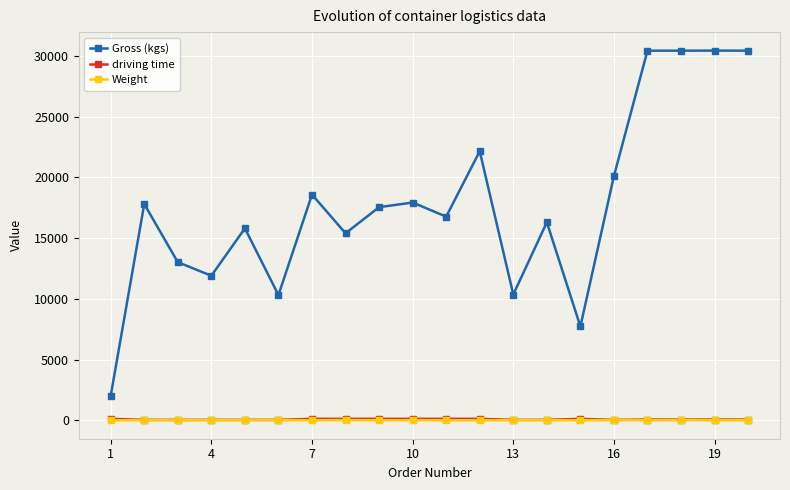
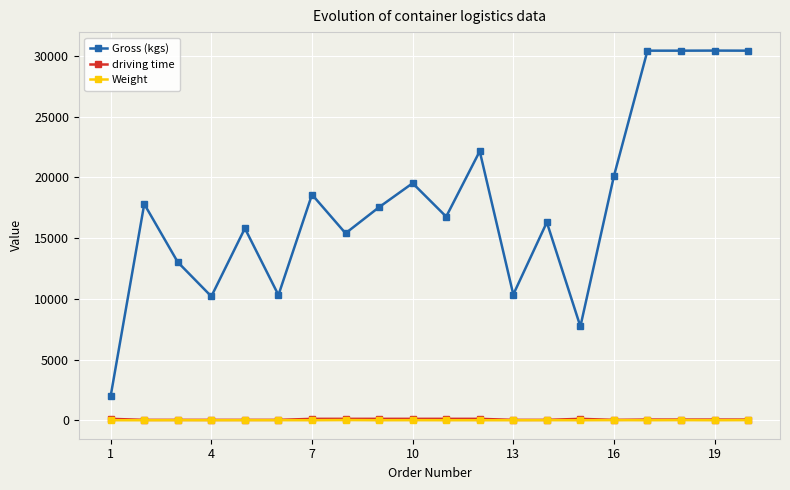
  {
    "Gross (kgs)": {
      "1": 2000,
-     "4": 11900,
+     "4": 10200,
      "7": 18600,
-     "10": 17900,
+     "10": 19500,
      "13": 10400,
      "16": 20100,
      "19": 30400
    }
  }
